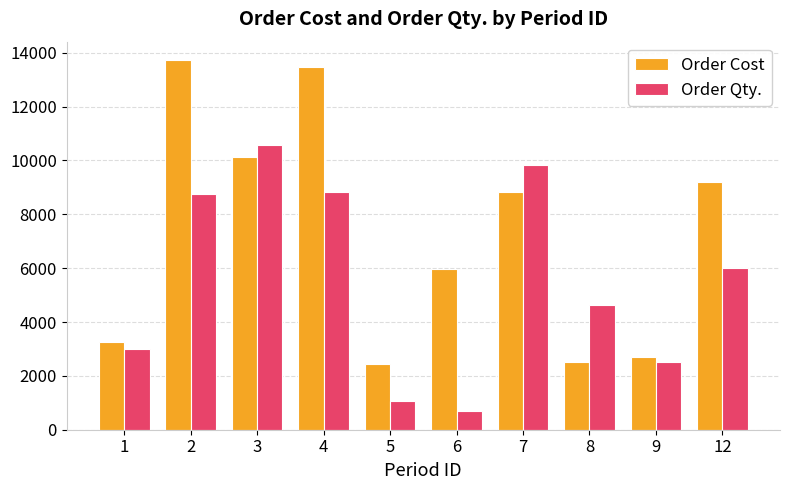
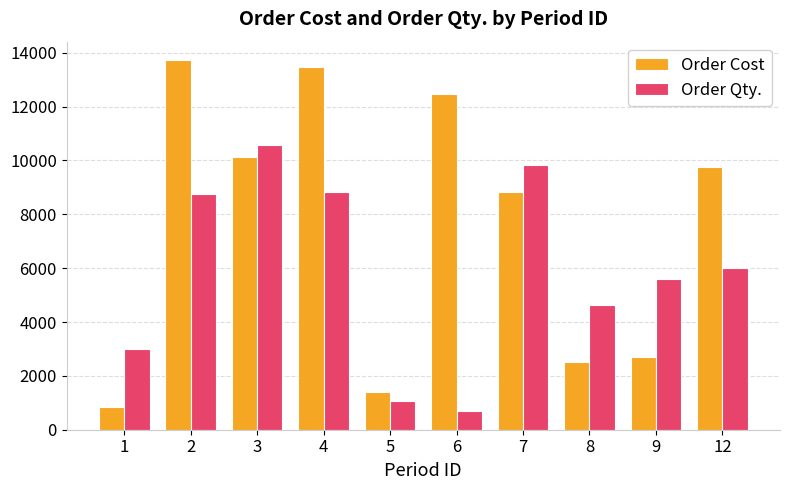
  {
    "Order Cost": {
-     "1": 3300,
+     "1": 900,
      "2": 13700,
      "3": 10100,
      "4": 13500,
-     "5": 2400,
-     "6": 6000,
+     "5": 1400,
+     "6": 12500,
      "7": 8800,
      "8": 2500,
      "9": 2700,
-     "12": 9200
+     "12": 9800
    },
    "Order Qty.": {
      "1": 3000,
      "2": 8700,
      "3": 10600,
      "4": 8800,
      "5": 1100,
      "6": 700,
      "7": 9800,
      "8": 4600,
-     "9": 2500,
+     "9": 5600,
      "12": 6000
    }
  }
